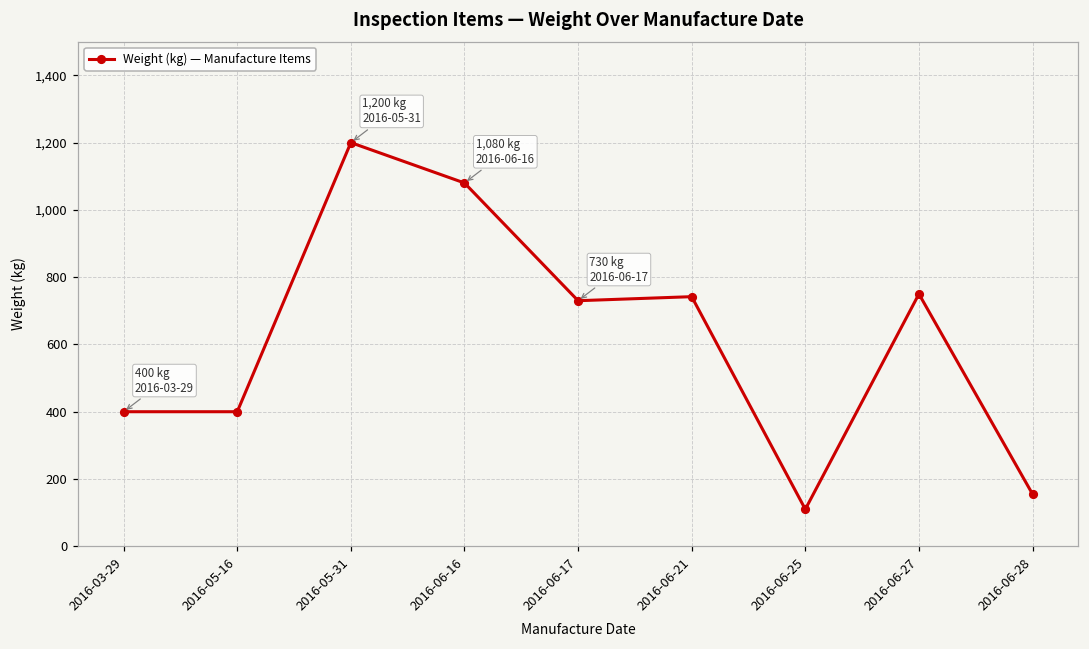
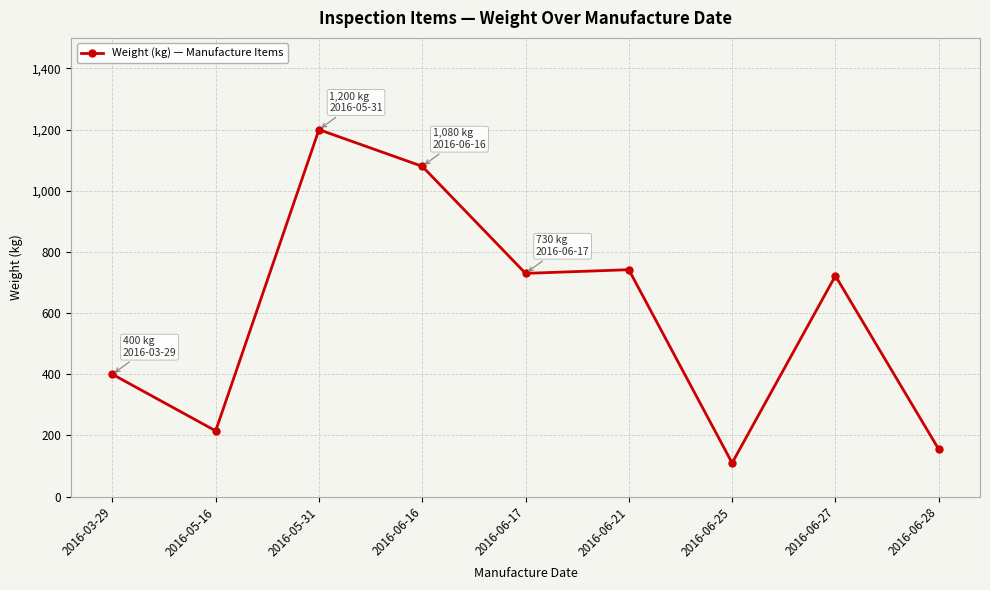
  {
-   "2016-05-16": 400,
+   "2016-05-16": 220,
    "2016-06-21": 740,
    "2016-06-25": 110,
-   "2016-06-27": 750,
+   "2016-06-27": 720,
    "2016-06-28": 160
  }
